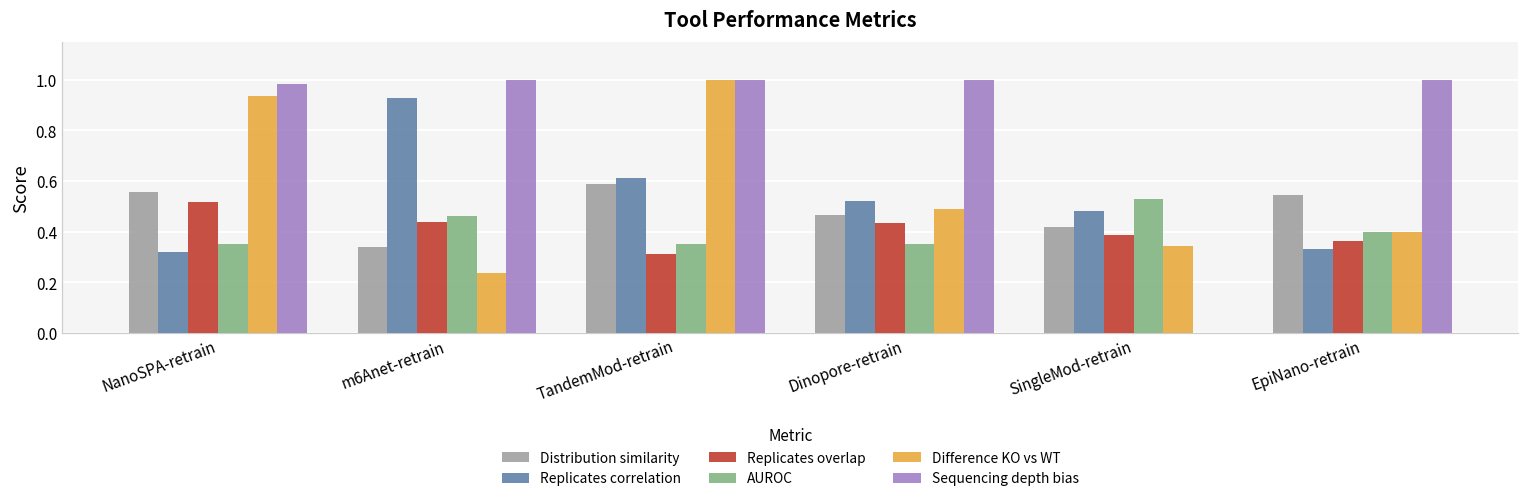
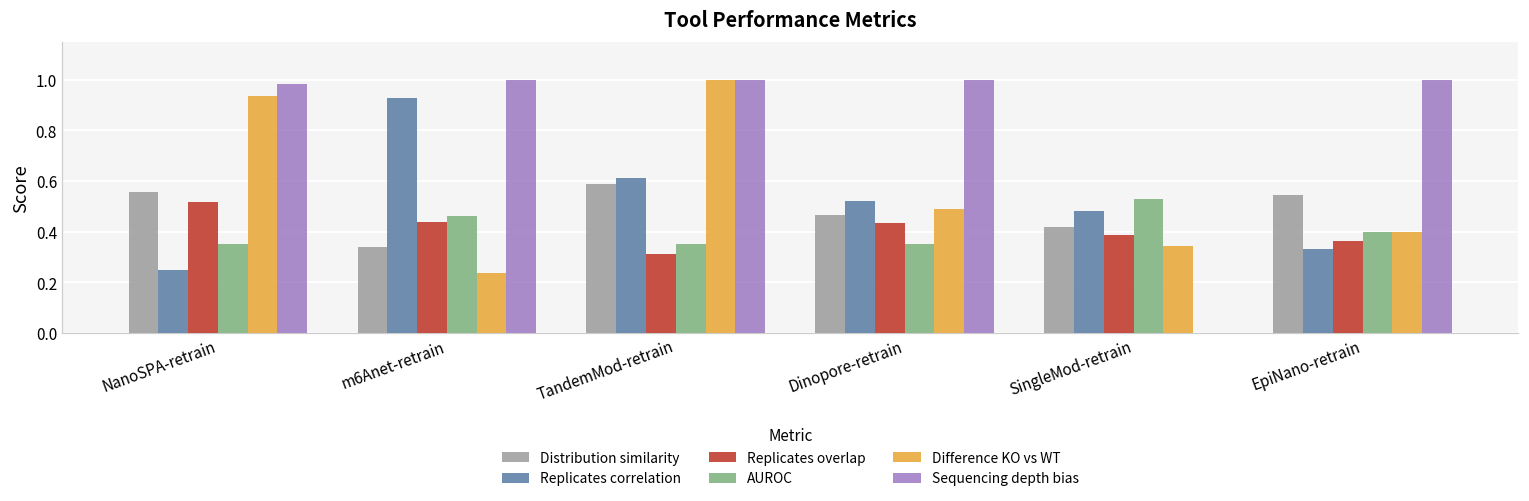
  {
    "Replicates correlation": {
-     "NanoSPA-retrain": 0.32,
+     "NanoSPA-retrain": 0.25,
      "m6Anet-retrain": 0.93,
      "TandemMod-retrain": 0.61,
      "Dinopore-retrain": 0.52,
      "SingleMod-retrain": 0.48,
      "EpiNano-retrain": 0.33
    },
    "Replicates overlap": {
      "NanoSPA-retrain": 0.52,
      "m6Anet-retrain": 0.44,
      "TandemMod-retrain": 0.31,
      "Dinopore-retrain": 0.44,
      "SingleMod-retrain": 0.39,
      "EpiNano-retrain": 0.37
    },
    "Difference KO vs WT": {
      "NanoSPA-retrain": 0.94,
      "m6Anet-retrain": 0.24,
      "TandemMod-retrain": 1.00,
      "Dinopore-retrain": 0.49,
      "SingleMod-retrain": 0.34,
      "EpiNano-retrain": 0.40
    }
  }
